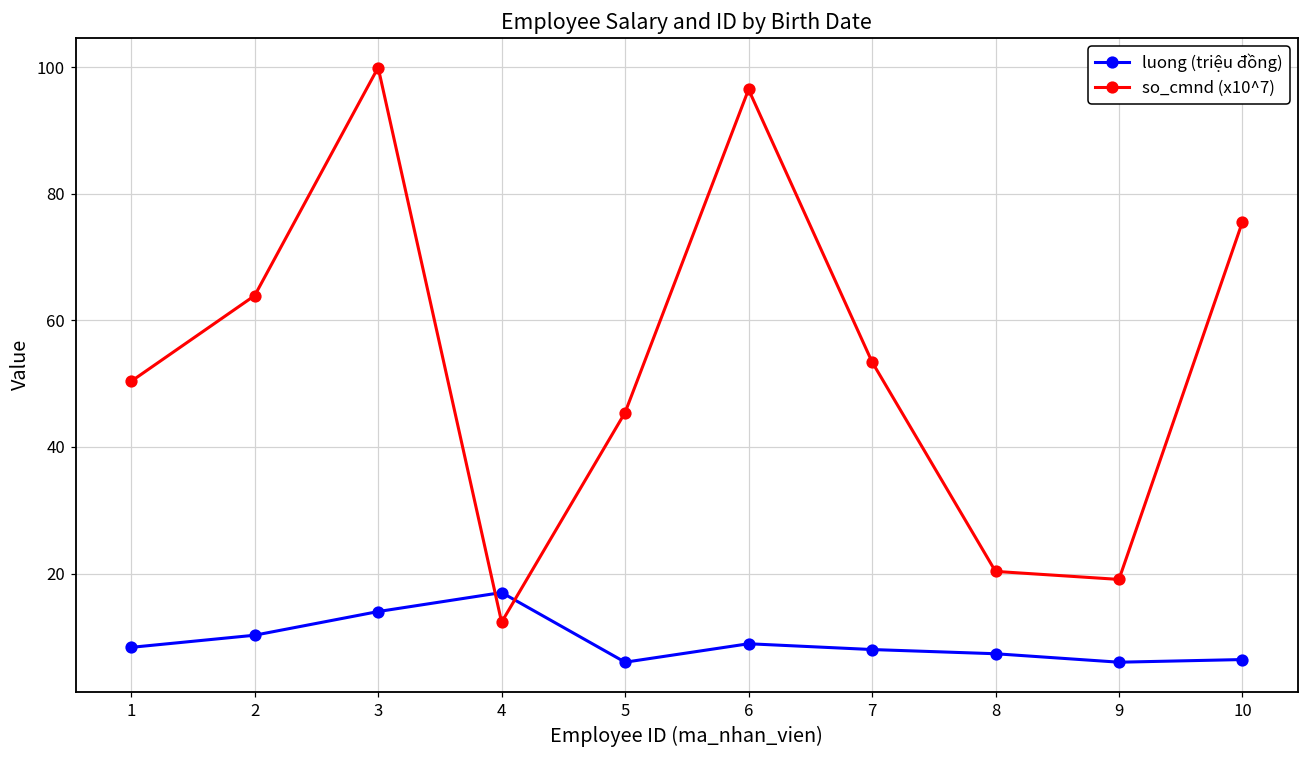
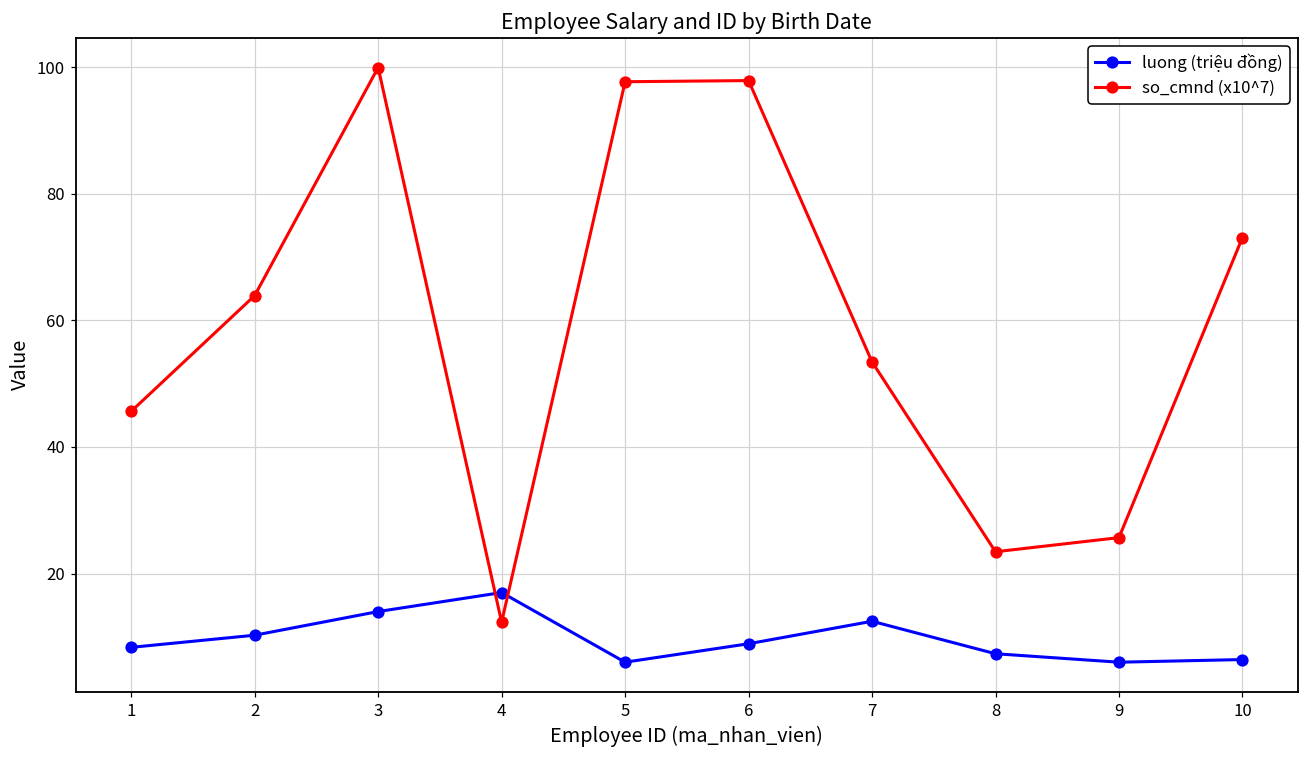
  {
    "luong (triệu đồng)": {
      "1": 8,
      "2": 10,
      "3": 14,
      "4": 17,
      "5": 6,
      "6": 9,
-     "7": 8,
+     "7": 12,
      "8": 7,
      "9": 6,
      "10": 6
    },
    "so_cmnd (x10^7)": {
-     "1": 50,
+     "1": 46,
      "2": 64,
      "3": 100,
      "4": 12,
-     "5": 45,
-     "6": 96,
+     "5": 98,
+     "6": 98,
      "7": 53,
-     "8": 20,
-     "9": 19,
-     "10": 76
+     "8": 23,
+     "9": 26,
+     "10": 73
    }
  }
